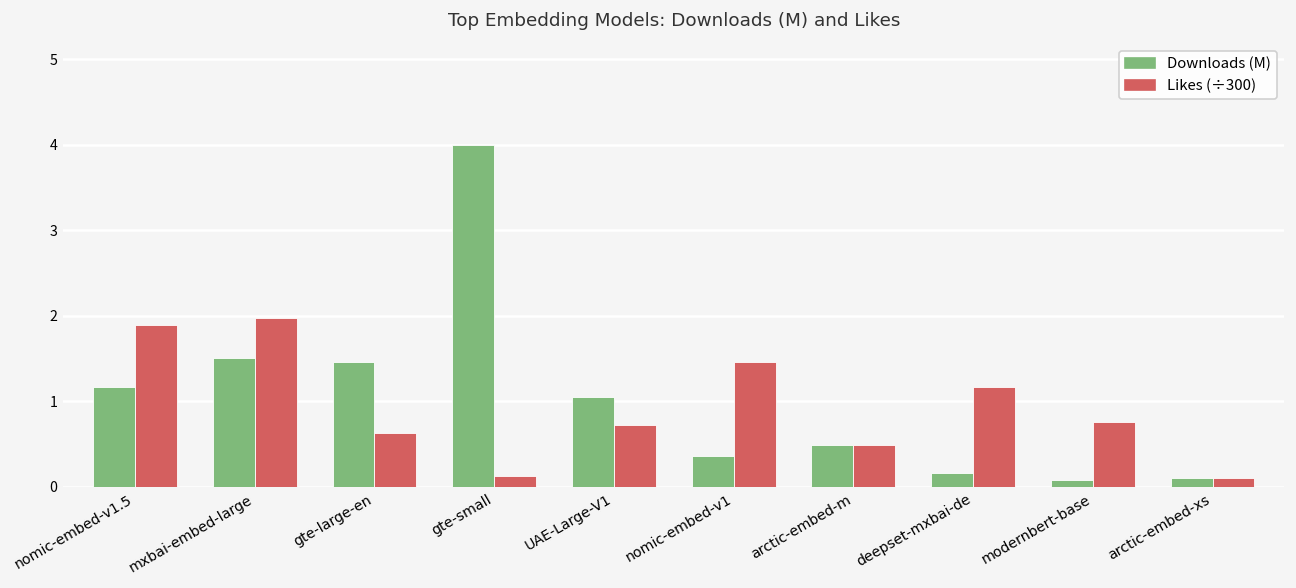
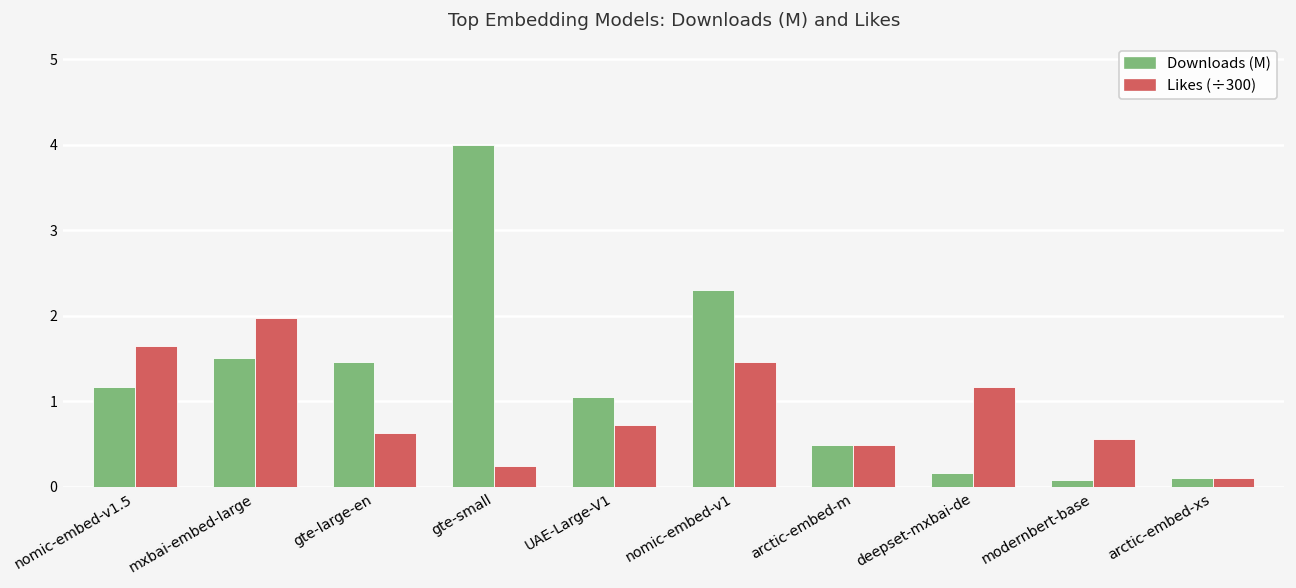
  {
    "Downloads (M)": {
      "nomic-embed-v1.5": 1.2,
      "mxbai-embed-large": 1.5,
      "gte-large-en": 1.5,
      "gte-small": 4.0,
      "UAE-Large-V1": 1.1,
-     "nomic-embed-v1": 0.4,
+     "nomic-embed-v1": 2.3,
      "arctic-embed-m": 0.5,
      "deepset-mxbai-de": 0.2,
      "modernbert-base": 0.1,
      "arctic-embed-xs": 0.1
    },
    "Likes (÷300)": {
-     "nomic-embed-v1.5": 1.9,
+     "nomic-embed-v1.5": 1.7,
      "mxbai-embed-large": 2.0,
      "gte-large-en": 0.6,
-     "gte-small": 0.1,
+     "gte-small": 0.2,
      "UAE-Large-V1": 0.7,
      "nomic-embed-v1": 1.5,
      "arctic-embed-m": 0.5,
      "deepset-mxbai-de": 1.2,
-     "modernbert-base": 0.8,
+     "modernbert-base": 0.6,
      "arctic-embed-xs": 0.1
    }
  }
